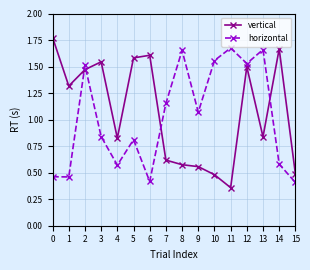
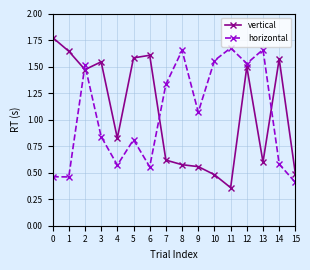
  {
    "vertical": {
      "0": 1.77,
-     "1": 1.32,
+     "1": 1.64,
      "2": 1.47,
      "3": 1.54,
      "4": 0.83,
      "5": 1.58,
      "6": 1.61,
      "7": 0.62,
      "8": 0.58,
      "9": 0.56,
      "10": 0.48,
      "11": 0.36,
      "12": 1.50,
-     "13": 0.84,
-     "14": 1.67,
+     "13": 0.60,
+     "14": 1.57,
      "15": 0.49
    },
    "horizontal": {
      "0": 0.46,
      "1": 0.46,
      "2": 1.51,
      "3": 0.84,
      "4": 0.57,
      "5": 0.81,
-     "6": 0.42,
-     "7": 1.15,
+     "6": 0.56,
+     "7": 1.33,
      "8": 1.65,
      "9": 1.07,
      "10": 1.56,
      "11": 1.67,
      "12": 1.53,
      "13": 1.66,
      "14": 0.58,
      "15": 0.41
    }
  }
